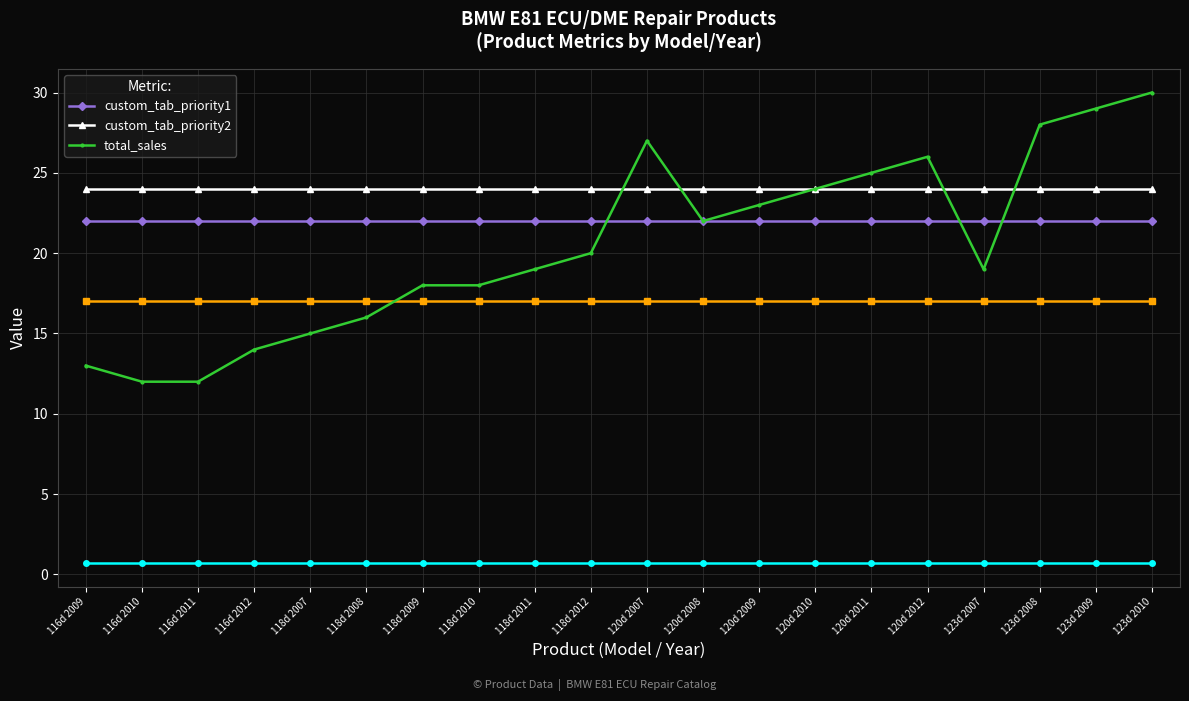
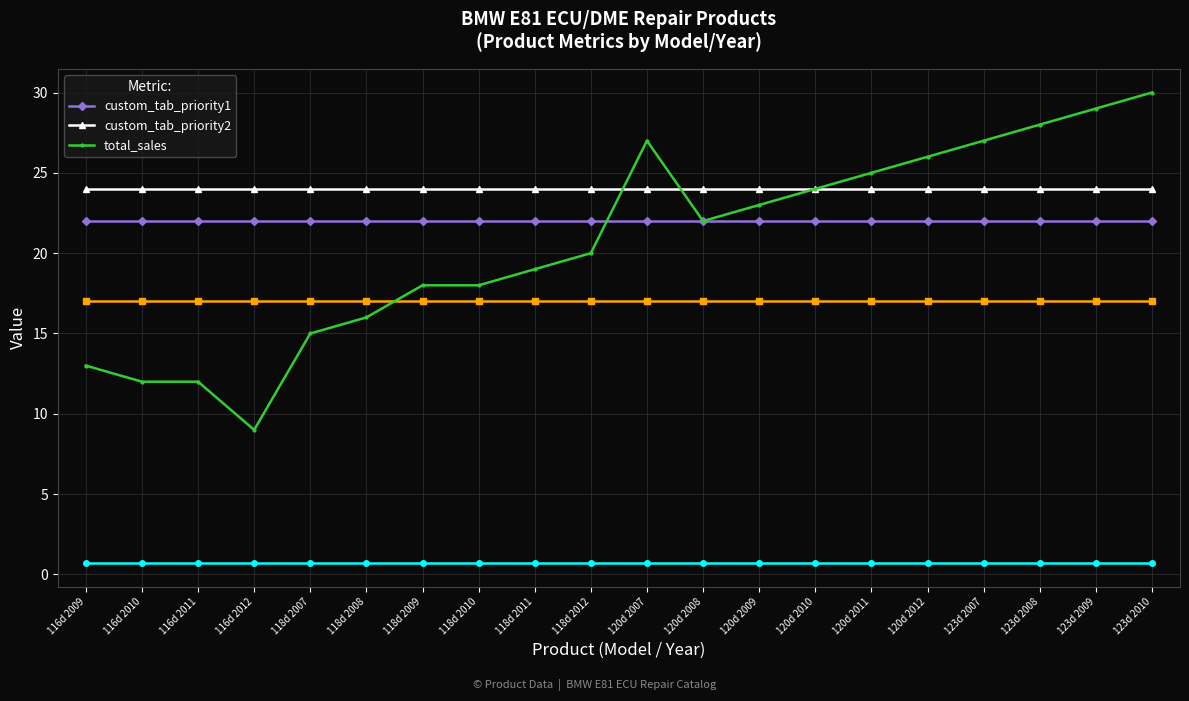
  {
    "custom_tab_priority1": {
      "116d 2009": 22,
      "116d 2010": 22,
      "116d 2011": 22,
      "116d 2012": 22,
      "118d 2007": 22,
      "118d 2008": 22,
      "118d 2009": 22,
      "118d 2010": 22,
      "118d 2011": 22,
      "118d 2012": 22,
      "120d 2007": 22,
      "120d 2009": 22,
      "120d 2010": 22,
      "120d 2011": 22,
      "120d 2012": 22,
      "123d 2007": 22,
      "123d 2008": 22,
      "123d 2009": 22,
      "123d 2010": 22
    },
    "custom_tab_priority2": {
      "116d 2009": 24,
      "116d 2010": 24,
      "116d 2011": 24,
      "116d 2012": 24,
      "118d 2007": 24,
      "118d 2008": 24,
      "118d 2009": 24,
      "118d 2010": 24,
      "118d 2011": 24,
      "118d 2012": 24,
      "120d 2007": 24,
      "120d 2008": 24,
      "120d 2009": 24,
      "120d 2011": 24,
      "120d 2012": 24,
      "123d 2007": 24,
      "123d 2008": 24,
      "123d 2009": 24,
      "123d 2010": 24
    },
    "total_sales": {
      "116d 2009": 13,
      "116d 2010": 12,
      "116d 2011": 12,
-     "116d 2012": 14,
+     "116d 2012": 9,
      "118d 2007": 15,
      "118d 2008": 16,
      "118d 2009": 18,
      "118d 2010": 18,
      "118d 2011": 19,
      "118d 2012": 20,
      "120d 2007": 27,
      "120d 2009": 23,
      "120d 2011": 25,
      "120d 2012": 26,
-     "123d 2007": 19,
+     "123d 2007": 27,
      "123d 2008": 28,
      "123d 2009": 29,
      "123d 2010": 30
    }
  }
